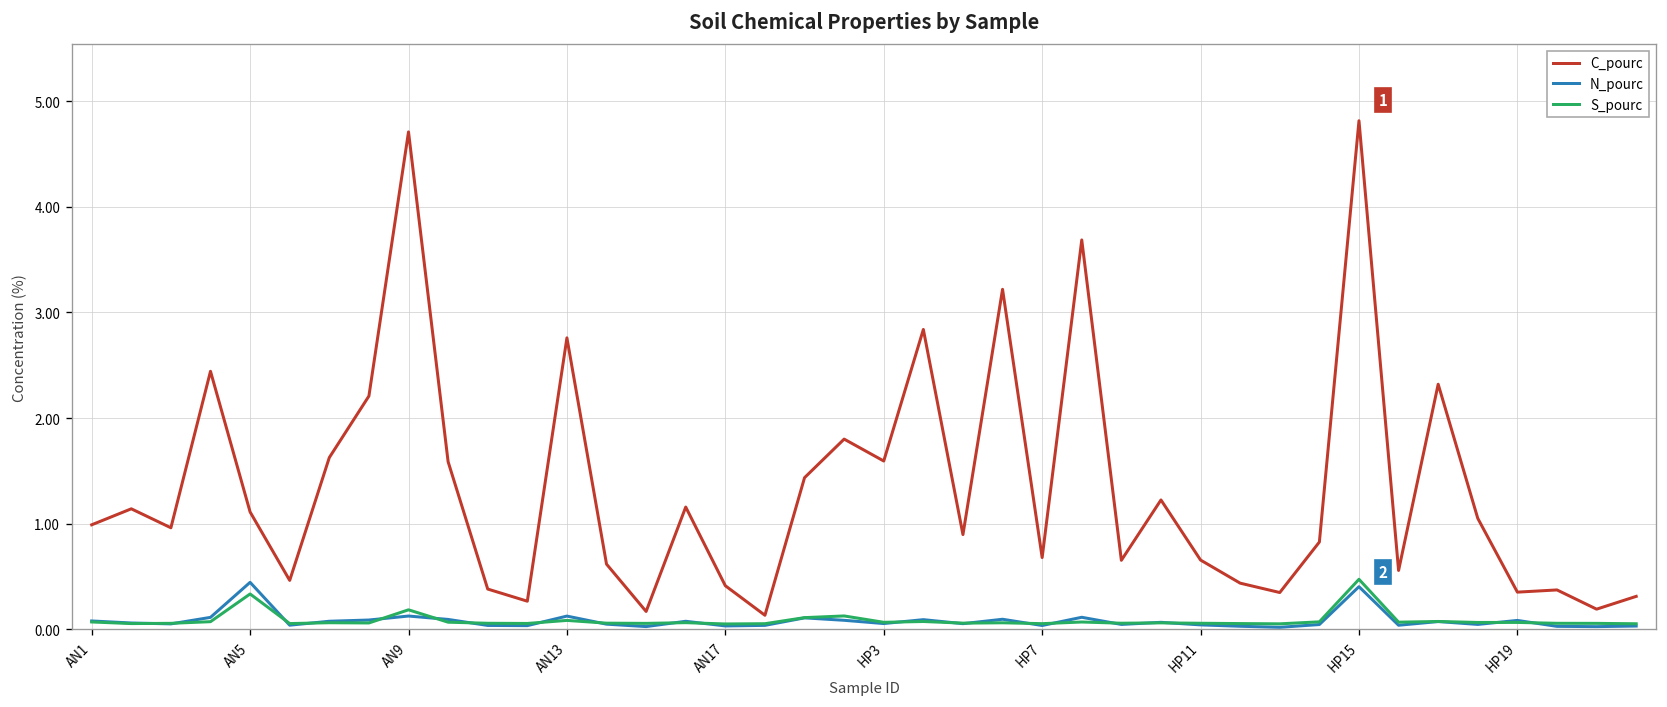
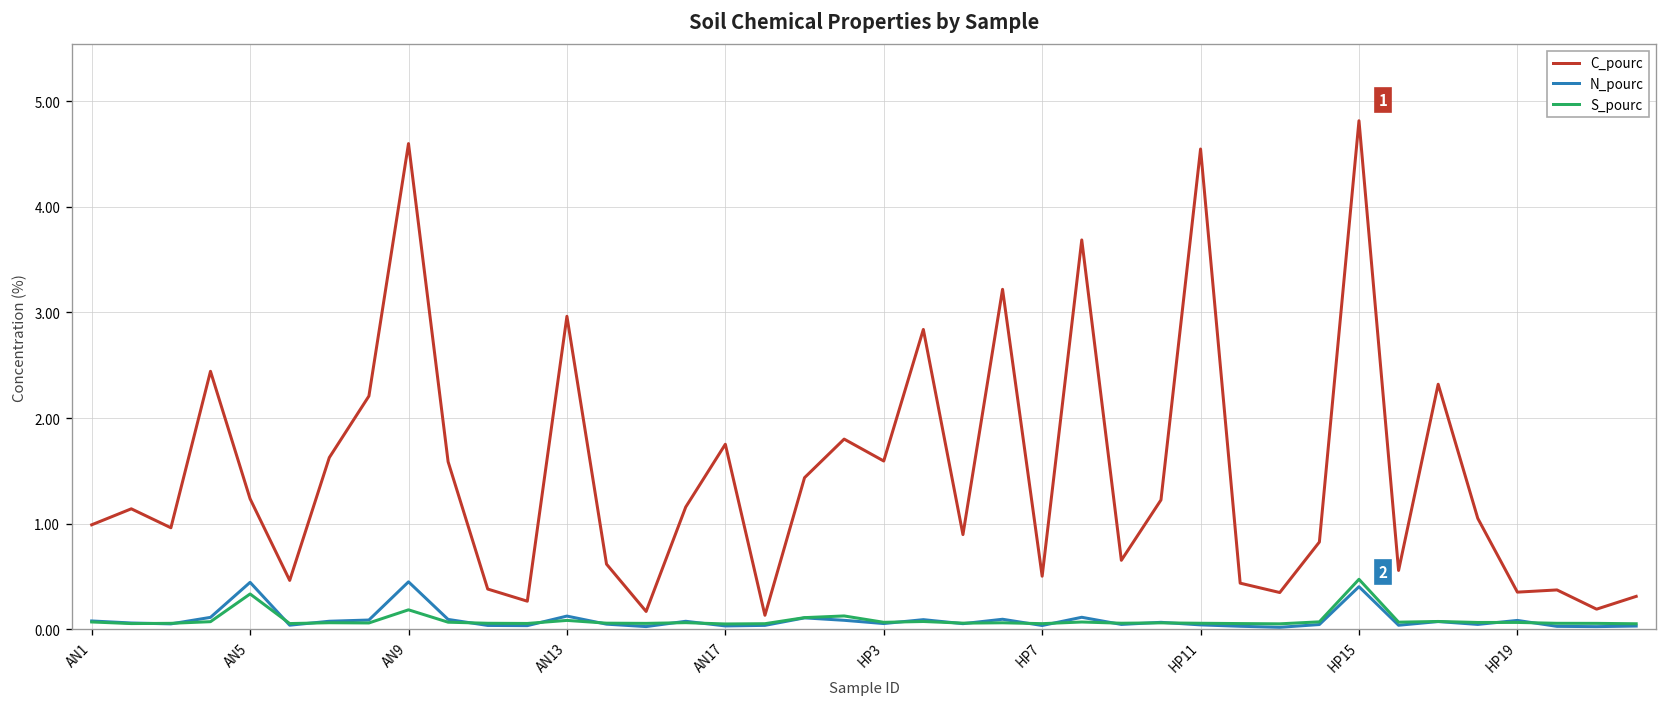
  {
    "C_pourc": {
      "AN1": 1.0,
-     "AN5": 1.1,
-     "AN9": 4.7,
-     "AN13": 2.8,
-     "AN17": 0.4,
+     "AN5": 1.2,
+     "AN9": 4.6,
+     "AN13": 3.0,
+     "AN17": 1.8,
      "HP3": 1.6,
-     "HP7": 0.7,
-     "HP11": 0.7,
+     "HP7": 0.5,
+     "HP11": 4.5,
      "HP19": 0.4
    },
    "N_pourc": {
      "AN5": 0.4,
-     "AN9": 0.1,
+     "AN9": 0.4,
      "AN13": 0.1,
      "HP15": 0.4
    },
    "S_pourc": {
      "AN5": 0.3,
      "AN9": 0.2,
      "AN13": 0.1,
      "HP15": 0.5
    }
  }
